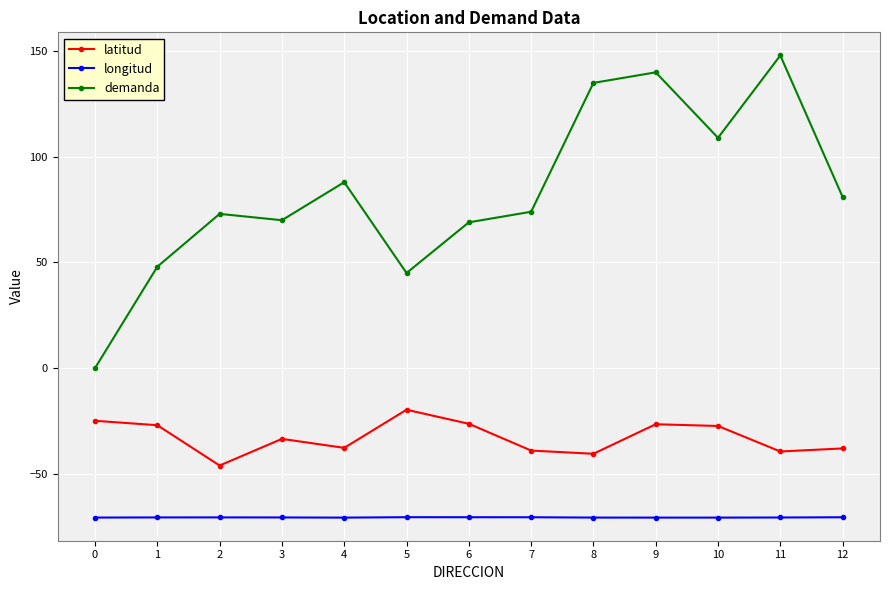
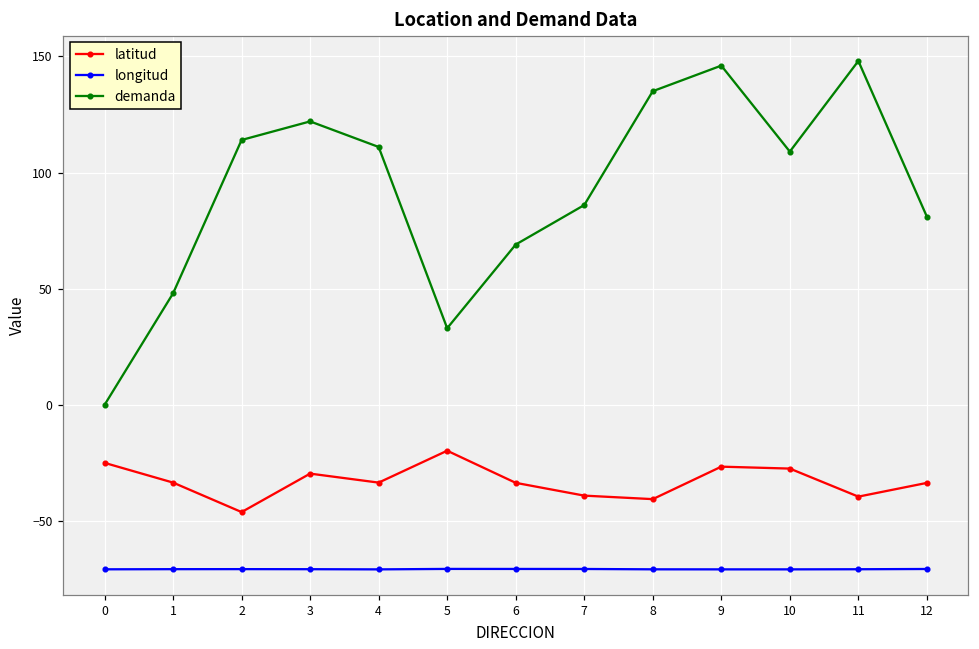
  {
    "latitud": {
      "0": -25,
-     "1": -27,
+     "1": -33,
      "2": -46,
-     "3": -34,
-     "4": -38,
+     "3": -30,
+     "4": -33,
      "5": -20,
-     "6": -26,
+     "6": -34,
      "7": -39,
      "8": -41,
      "9": -27,
      "10": -27,
      "11": -39,
-     "12": -38
+     "12": -34
    },
    "longitud": {
      "0": -71,
      "1": -71,
      "2": -71,
      "3": -71,
      "4": -71,
      "5": -71,
      "6": -71,
      "7": -71,
      "8": -71,
      "9": -71,
      "10": -71,
      "11": -71,
      "12": -71
    },
    "demanda": {
      "0": 0,
      "1": 48,
-     "2": 73,
-     "3": 70,
-     "4": 88,
-     "5": 45,
+     "2": 114,
+     "3": 122,
+     "4": 111,
+     "5": 33,
      "6": 69,
-     "7": 74,
+     "7": 86,
      "8": 135,
-     "9": 140,
+     "9": 146,
      "10": 109,
      "11": 148,
      "12": 81
    }
  }
